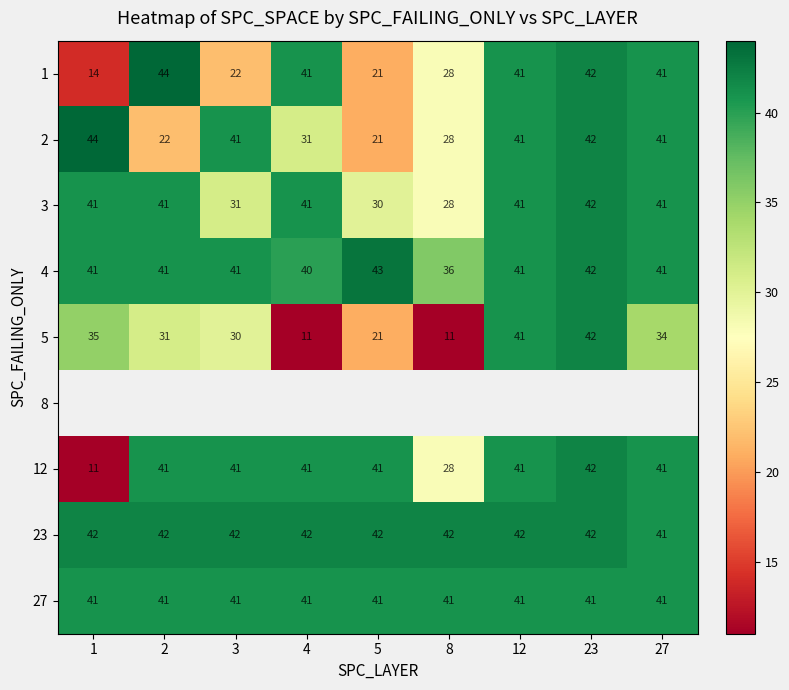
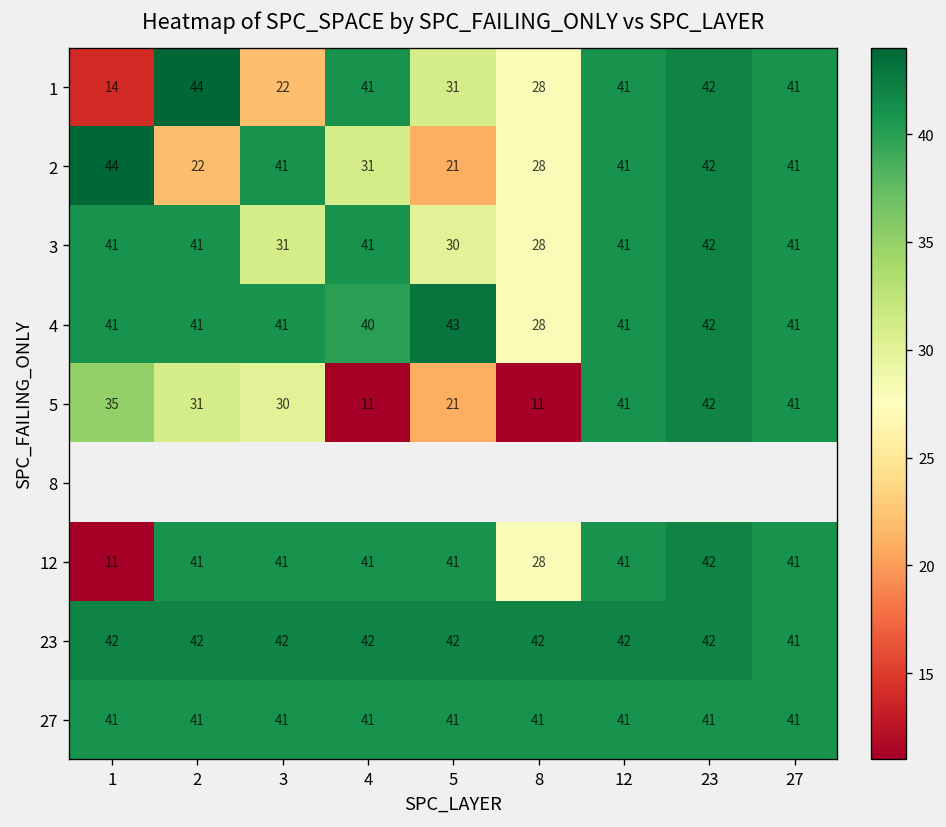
  {
    "1": {
      "1": 14,
      "2": 44,
      "3": 22,
      "4": 41,
-     "5": 21,
+     "5": 31,
      "8": 28,
      "12": 41,
      "23": 42,
      "27": 41
    },
    "2": {
      "1": 44,
      "2": 22,
      "3": 41,
      "4": 31,
      "5": 21,
      "8": 28,
      "12": 41,
      "23": 42,
      "27": 41
    },
    "3": {
      "1": 41,
      "2": 41,
      "3": 31,
      "4": 41,
      "5": 30,
      "8": 28,
      "12": 41,
      "23": 42,
      "27": 41
    },
    "4": {
      "1": 41,
      "2": 41,
      "3": 41,
      "4": 40,
      "5": 43,
-     "8": 36,
+     "8": 28,
      "12": 41,
      "23": 42,
      "27": 41
    },
    "5": {
      "1": 35,
      "2": 31,
      "3": 30,
      "4": 11,
      "5": 21,
      "8": 11,
      "12": 41,
      "23": 42,
-     "27": 34
+     "27": 41
    },
    "12": {
      "1": 11,
      "2": 41,
      "3": 41,
      "4": 41,
      "5": 41,
      "8": 28,
      "12": 41,
      "23": 42,
      "27": 41
    },
    "23": {
      "1": 42,
      "2": 42,
      "3": 42,
      "4": 42,
      "5": 42,
      "8": 42,
      "12": 42,
      "23": 42,
      "27": 41
    },
    "27": {
      "1": 41,
      "2": 41,
      "3": 41,
      "4": 41,
      "5": 41,
      "8": 41,
      "12": 41,
      "23": 41,
      "27": 41
    }
  }
